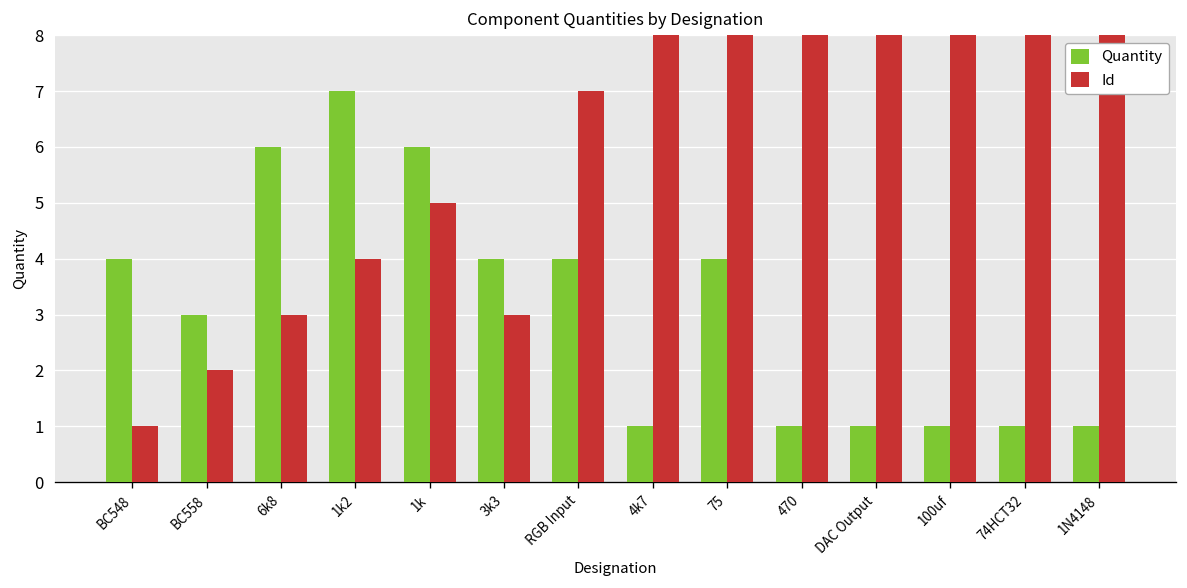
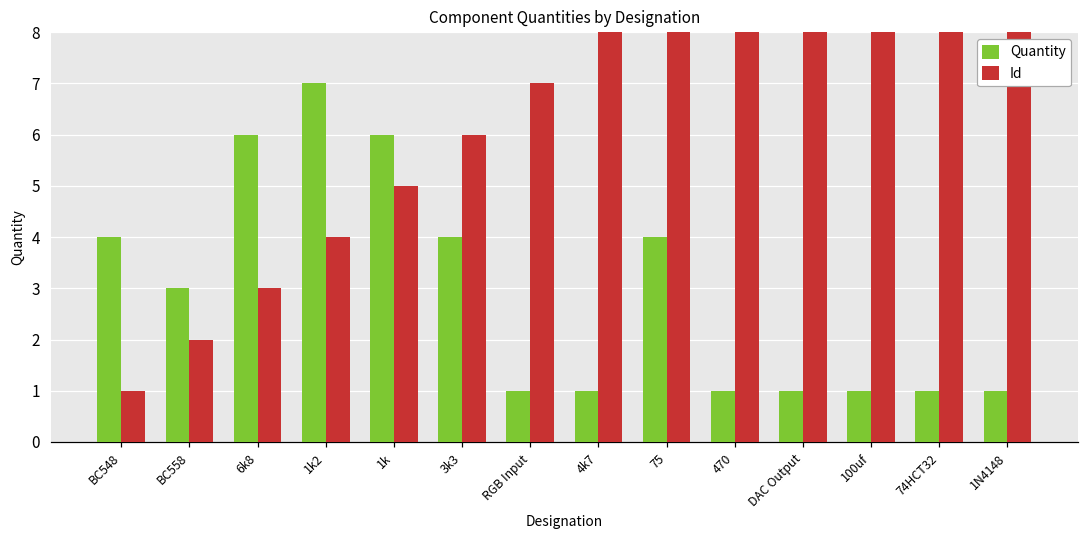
  {
    "Quantity": {
      "BC548": 4,
      "BC558": 3,
      "6k8": 6,
      "1k2": 7,
      "1k": 6,
      "3k3": 4,
-     "RGB Input": 4,
+     "RGB Input": 1,
      "4k7": 1,
      "75": 4,
      "470": 1,
      "DAC Output": 1,
      "100uf": 1,
      "74HCT32": 1,
      "1N4148": 1
    },
    "Id": {
      "BC548": 1,
      "BC558": 2,
      "6k8": 3,
      "1k2": 4,
      "1k": 5,
-     "3k3": 3,
+     "3k3": 6,
      "RGB Input": 7,
      "4k7": 8
    }
  }
